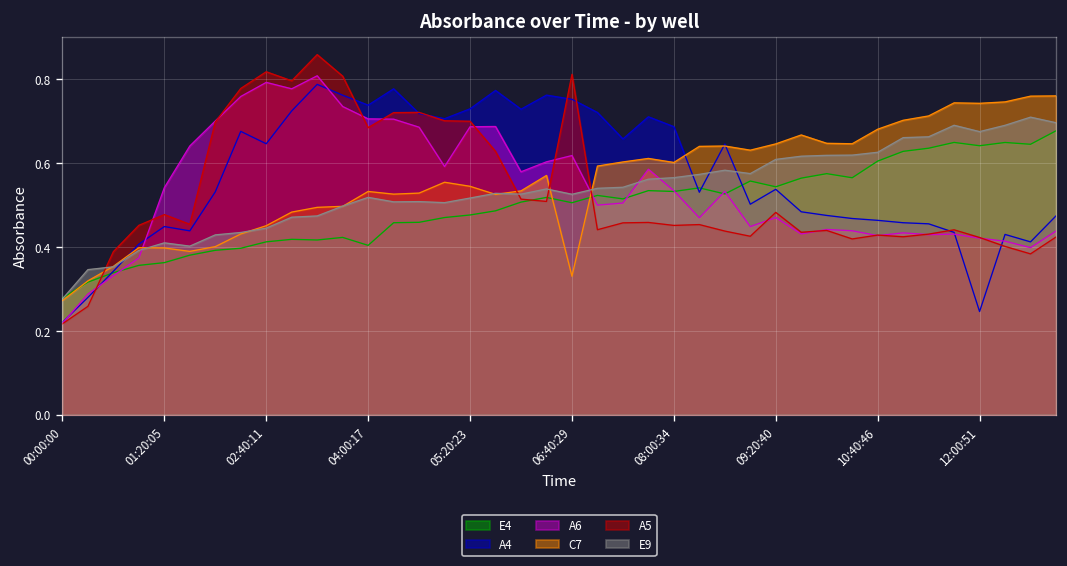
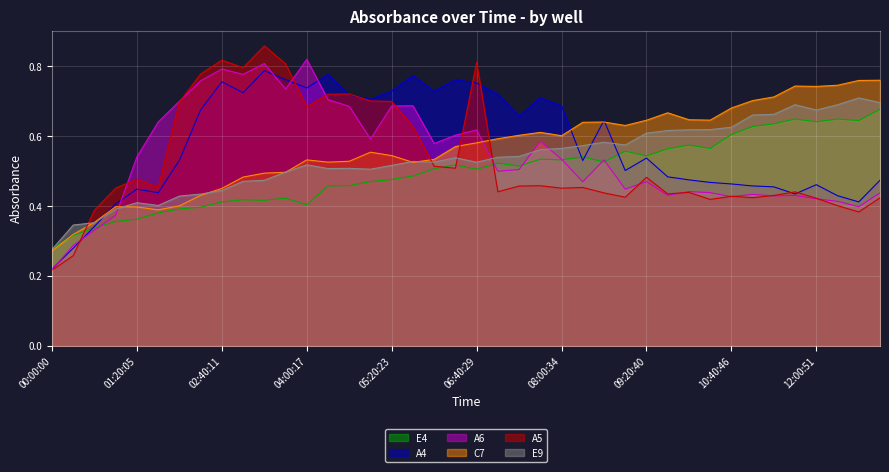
  {
    "E4": {
      "01:20:05": 0.36,
      "02:40:11": 0.41,
      "04:00:17": 0.40,
      "05:20:23": 0.48,
      "06:40:29": 0.51,
      "10:40:46": 0.60,
      "12:00:51": 0.64
    },
    "A4": {
      "01:20:05": 0.45,
-     "02:40:11": 0.65,
+     "02:40:11": 0.76,
      "04:00:17": 0.74,
      "05:20:23": 0.73,
      "06:40:29": 0.75,
      "08:00:34": 0.69,
      "10:40:46": 0.46,
-     "12:00:51": 0.25
+     "12:00:51": 0.46
    },
    "A6": {
      "01:20:05": 0.54,
      "02:40:11": 0.79,
-     "04:00:17": 0.71,
+     "04:00:17": 0.82,
      "05:20:23": 0.69,
      "06:40:29": 0.62,
      "09:20:40": 0.47
    },
    "C7": {
      "01:20:05": 0.40,
      "04:00:17": 0.53,
      "05:20:23": 0.54,
-     "06:40:29": 0.33,
+     "06:40:29": 0.58,
      "08:00:34": 0.60,
      "09:20:40": 0.65,
      "10:40:46": 0.68,
      "12:00:51": 0.74
    },
    "A5": {
      "01:20:05": 0.48,
      "02:40:11": 0.82,
      "04:00:17": 0.68,
      "05:20:23": 0.70,
      "06:40:29": 0.81,
      "08:00:34": 0.45,
      "09:20:40": 0.48
    },
    "E9": {
      "01:20:05": 0.41,
      "04:00:17": 0.52,
      "05:20:23": 0.52,
      "06:40:29": 0.53,
      "08:00:34": 0.57,
      "09:20:40": 0.61,
      "10:40:46": 0.63,
      "12:00:51": 0.68
    }
  }
